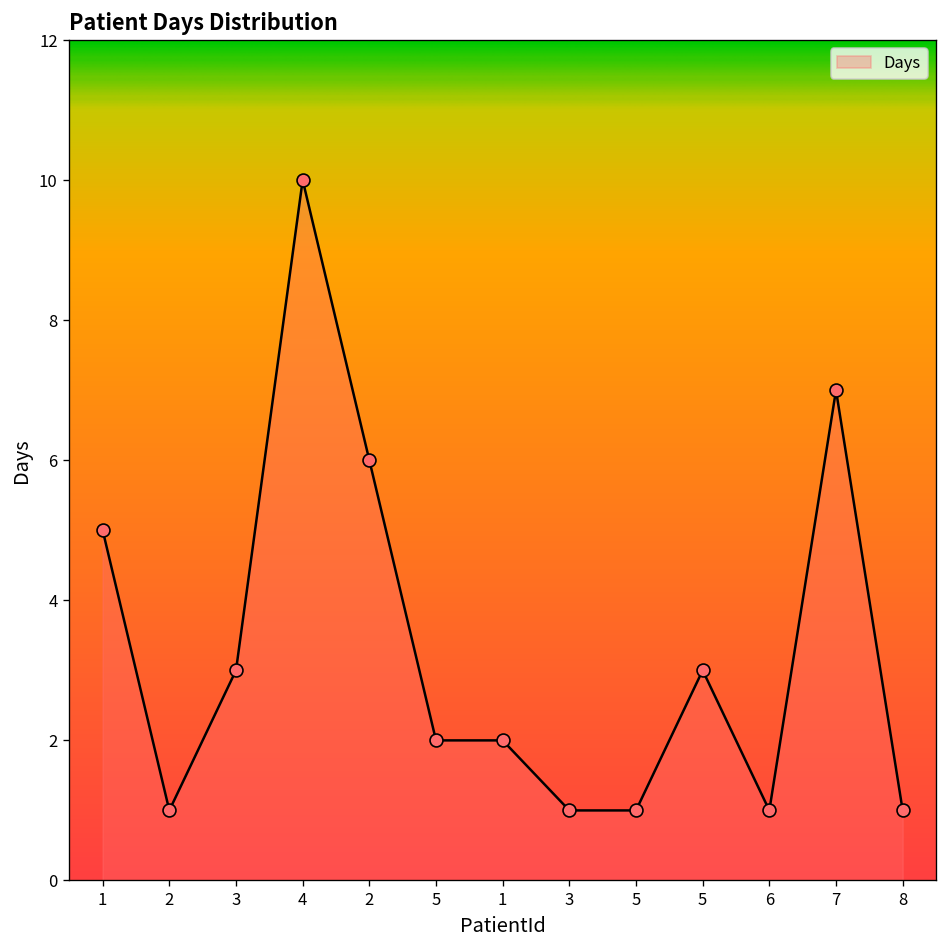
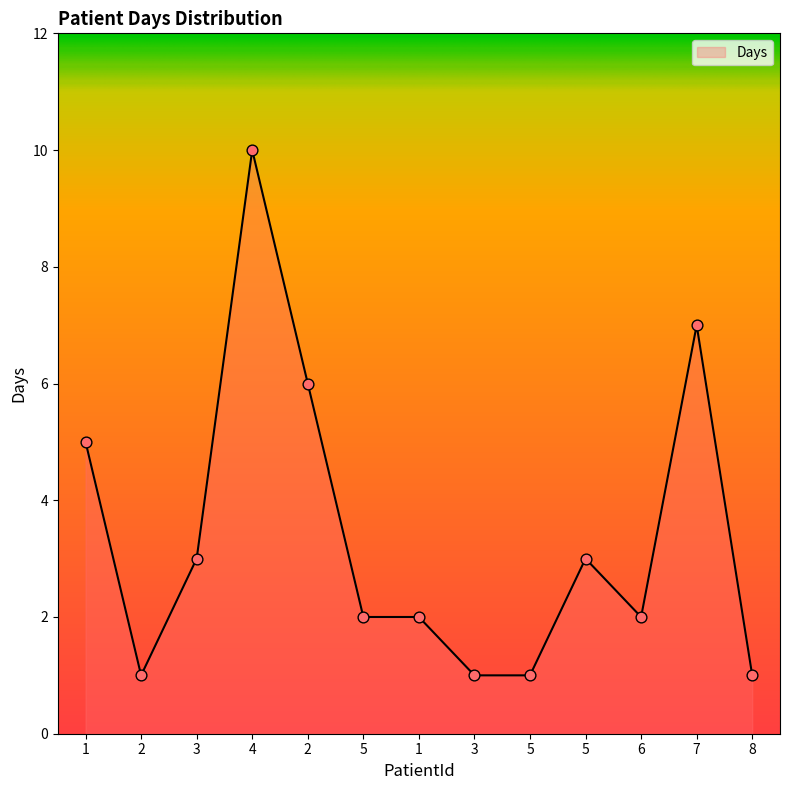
  {
    "4": 10,
-   "6": 1,
+   "6": 2,
    "7": 7,
    "8": 1
  }
